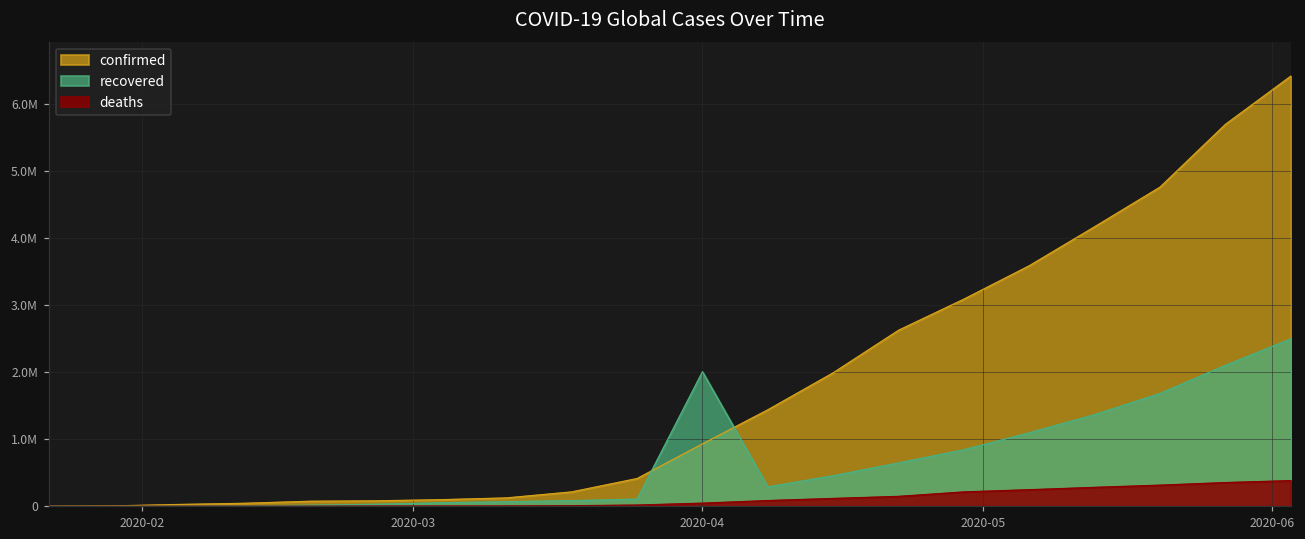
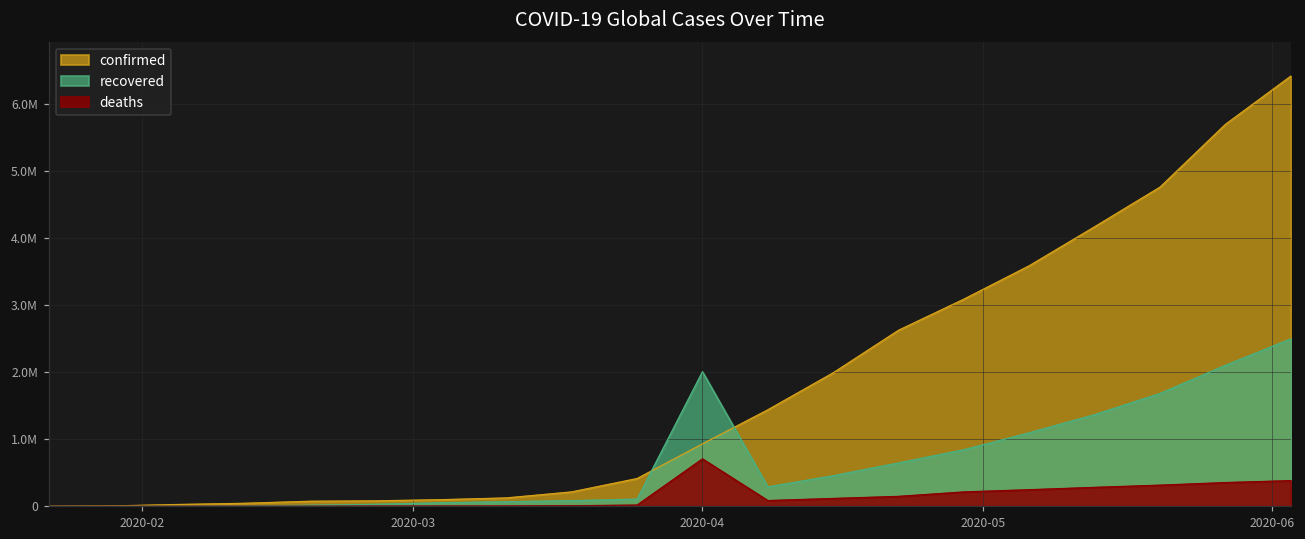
  {
    "confirmed": {
      "2020-04": 900000
    },
    "recovered": {
      "2020-04": 2000000
    },
    "deaths": {
-     "2020-04": 0
+     "2020-04": 700000
    }
  }
